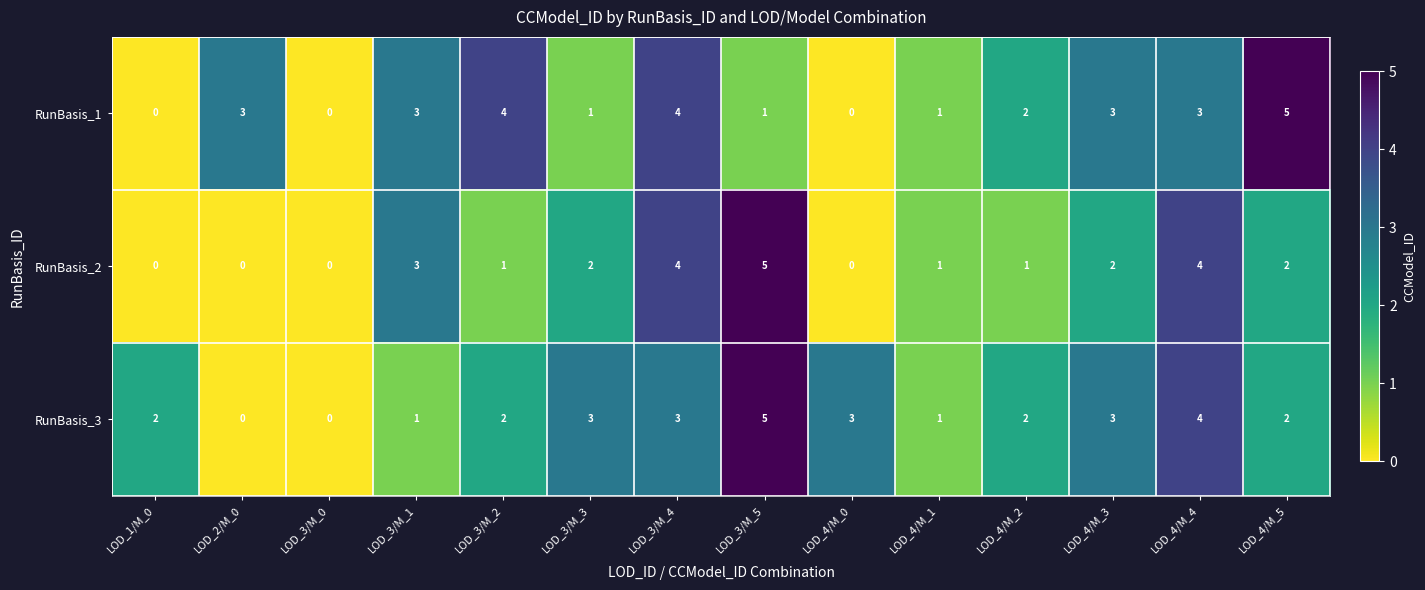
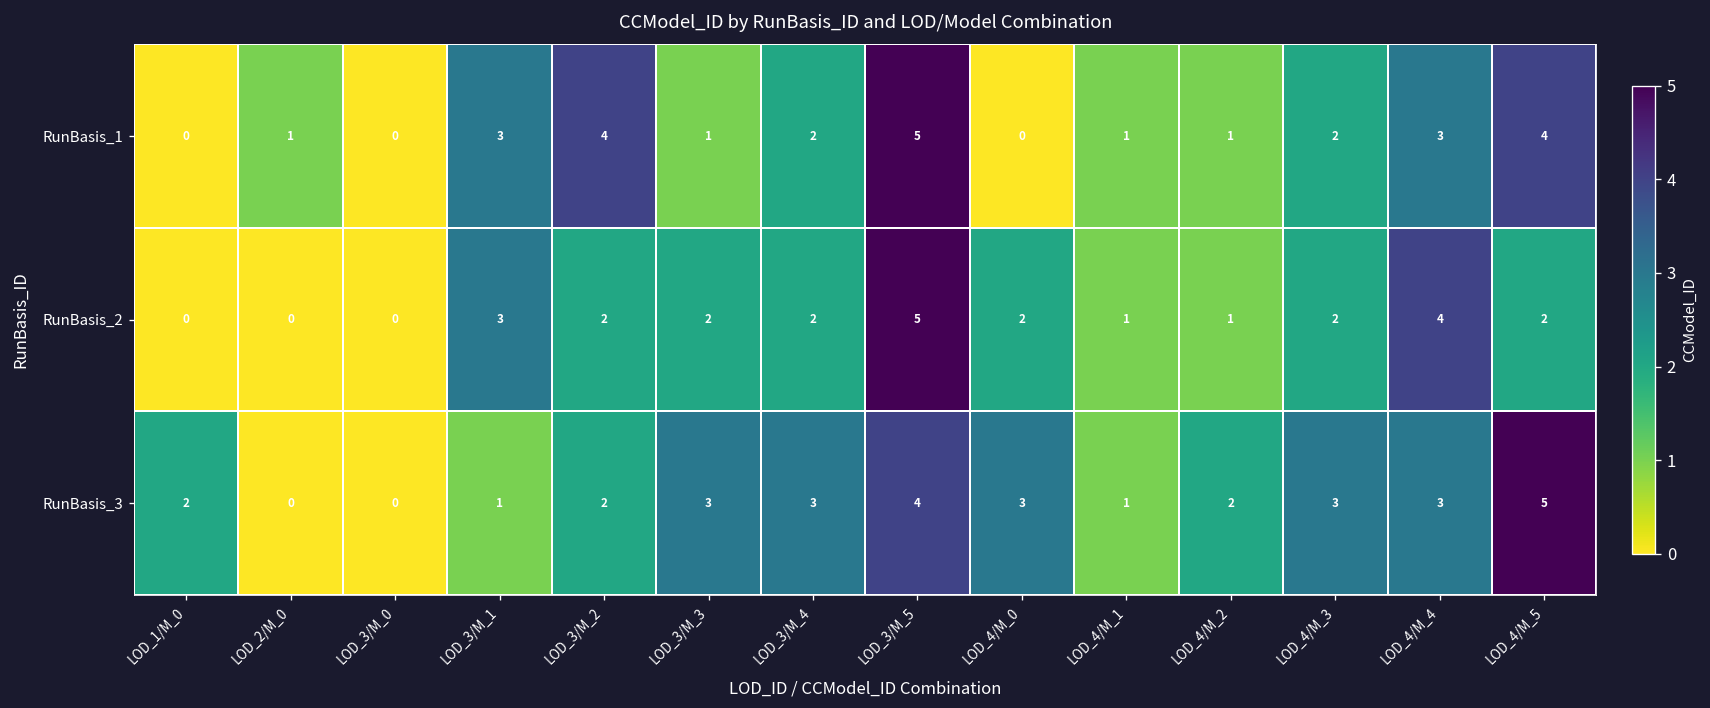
  {
    "RunBasis_1": {
      "LOD_1/M_0": 0,
-     "LOD_2/M_0": 3,
+     "LOD_2/M_0": 1,
      "LOD_3/M_0": 0,
      "LOD_3/M_1": 3,
      "LOD_3/M_2": 4,
      "LOD_3/M_3": 1,
-     "LOD_3/M_4": 4,
-     "LOD_3/M_5": 1,
+     "LOD_3/M_4": 2,
+     "LOD_3/M_5": 5,
      "LOD_4/M_0": 0,
      "LOD_4/M_1": 1,
-     "LOD_4/M_2": 2,
-     "LOD_4/M_3": 3,
+     "LOD_4/M_2": 1,
+     "LOD_4/M_3": 2,
      "LOD_4/M_4": 3,
-     "LOD_4/M_5": 5
+     "LOD_4/M_5": 4
    },
    "RunBasis_2": {
      "LOD_1/M_0": 0,
      "LOD_2/M_0": 0,
      "LOD_3/M_0": 0,
      "LOD_3/M_1": 3,
-     "LOD_3/M_2": 1,
+     "LOD_3/M_2": 2,
      "LOD_3/M_3": 2,
-     "LOD_3/M_4": 4,
+     "LOD_3/M_4": 2,
      "LOD_3/M_5": 5,
-     "LOD_4/M_0": 0,
+     "LOD_4/M_0": 2,
      "LOD_4/M_1": 1,
      "LOD_4/M_2": 1,
      "LOD_4/M_3": 2,
      "LOD_4/M_4": 4,
      "LOD_4/M_5": 2
    },
    "RunBasis_3": {
      "LOD_1/M_0": 2,
      "LOD_2/M_0": 0,
      "LOD_3/M_0": 0,
      "LOD_3/M_1": 1,
      "LOD_3/M_2": 2,
      "LOD_3/M_3": 3,
      "LOD_3/M_4": 3,
-     "LOD_3/M_5": 5,
+     "LOD_3/M_5": 4,
      "LOD_4/M_0": 3,
      "LOD_4/M_1": 1,
      "LOD_4/M_2": 2,
      "LOD_4/M_3": 3,
-     "LOD_4/M_4": 4,
-     "LOD_4/M_5": 2
+     "LOD_4/M_4": 3,
+     "LOD_4/M_5": 5
    }
  }
